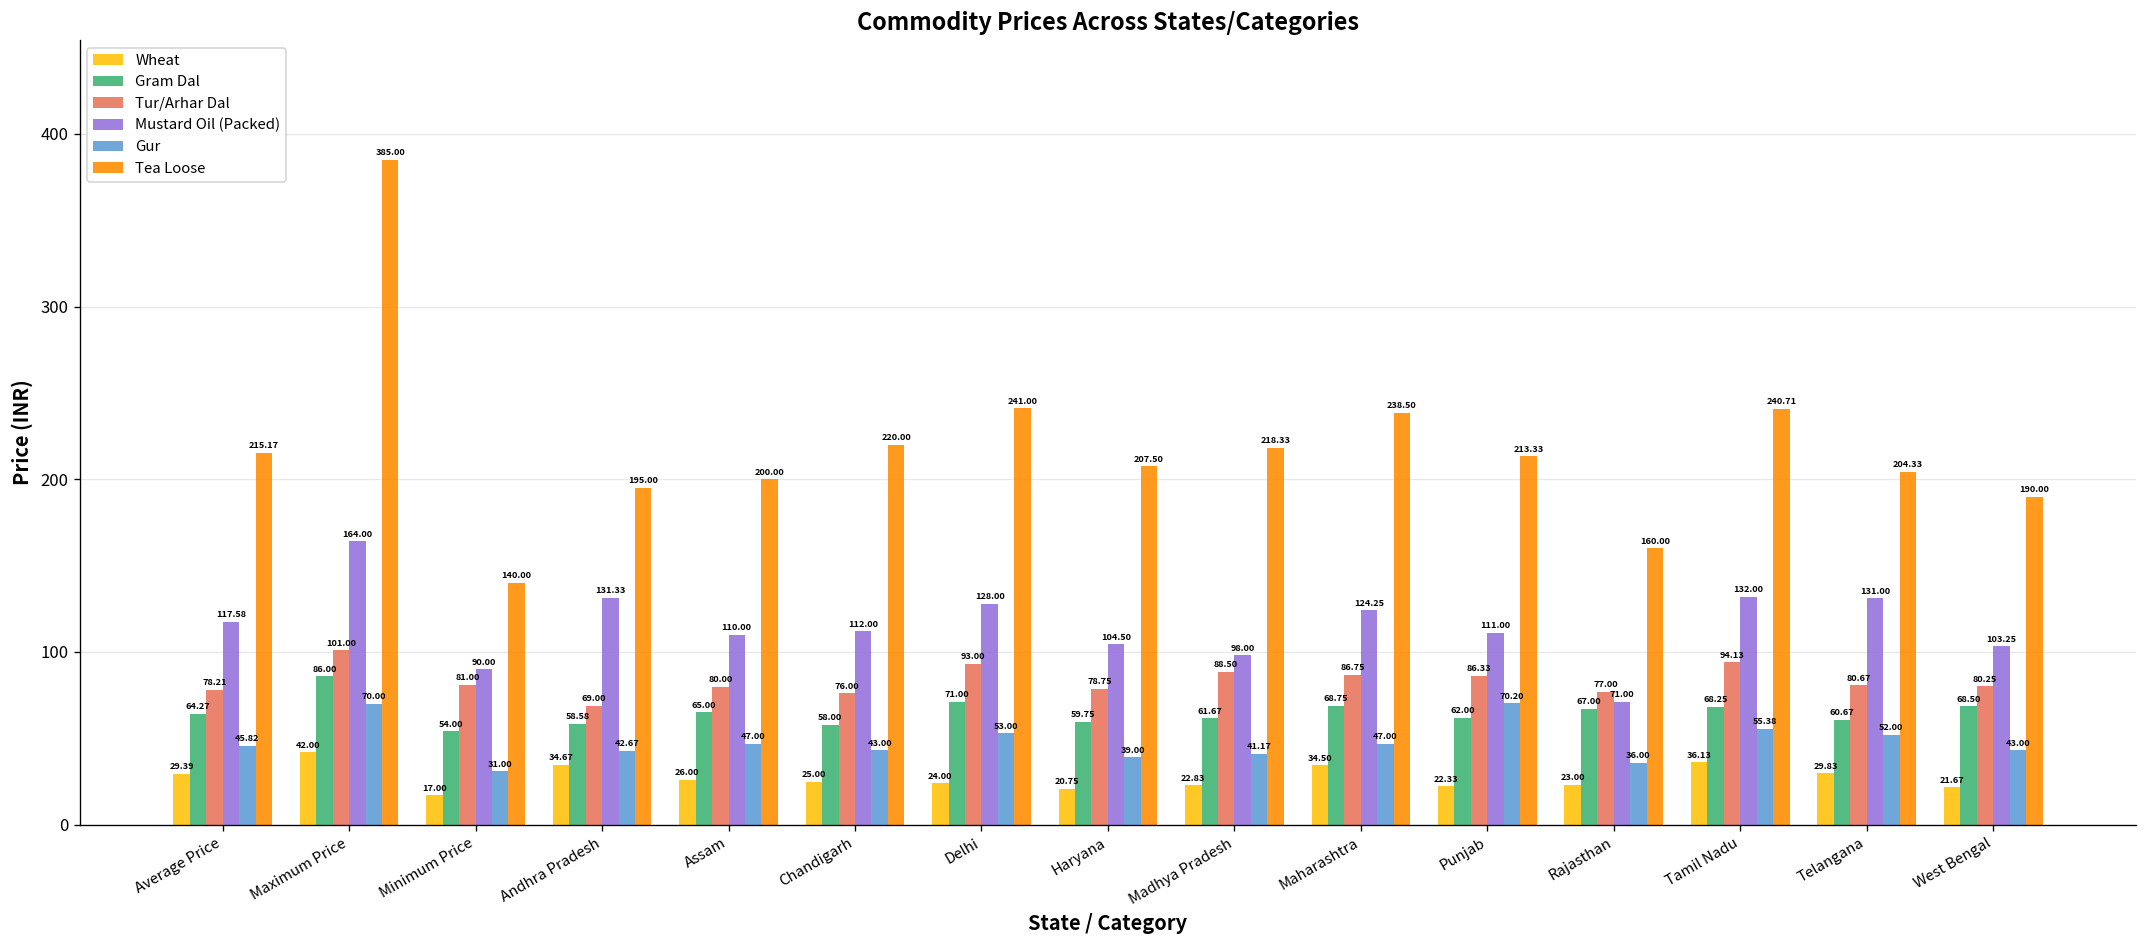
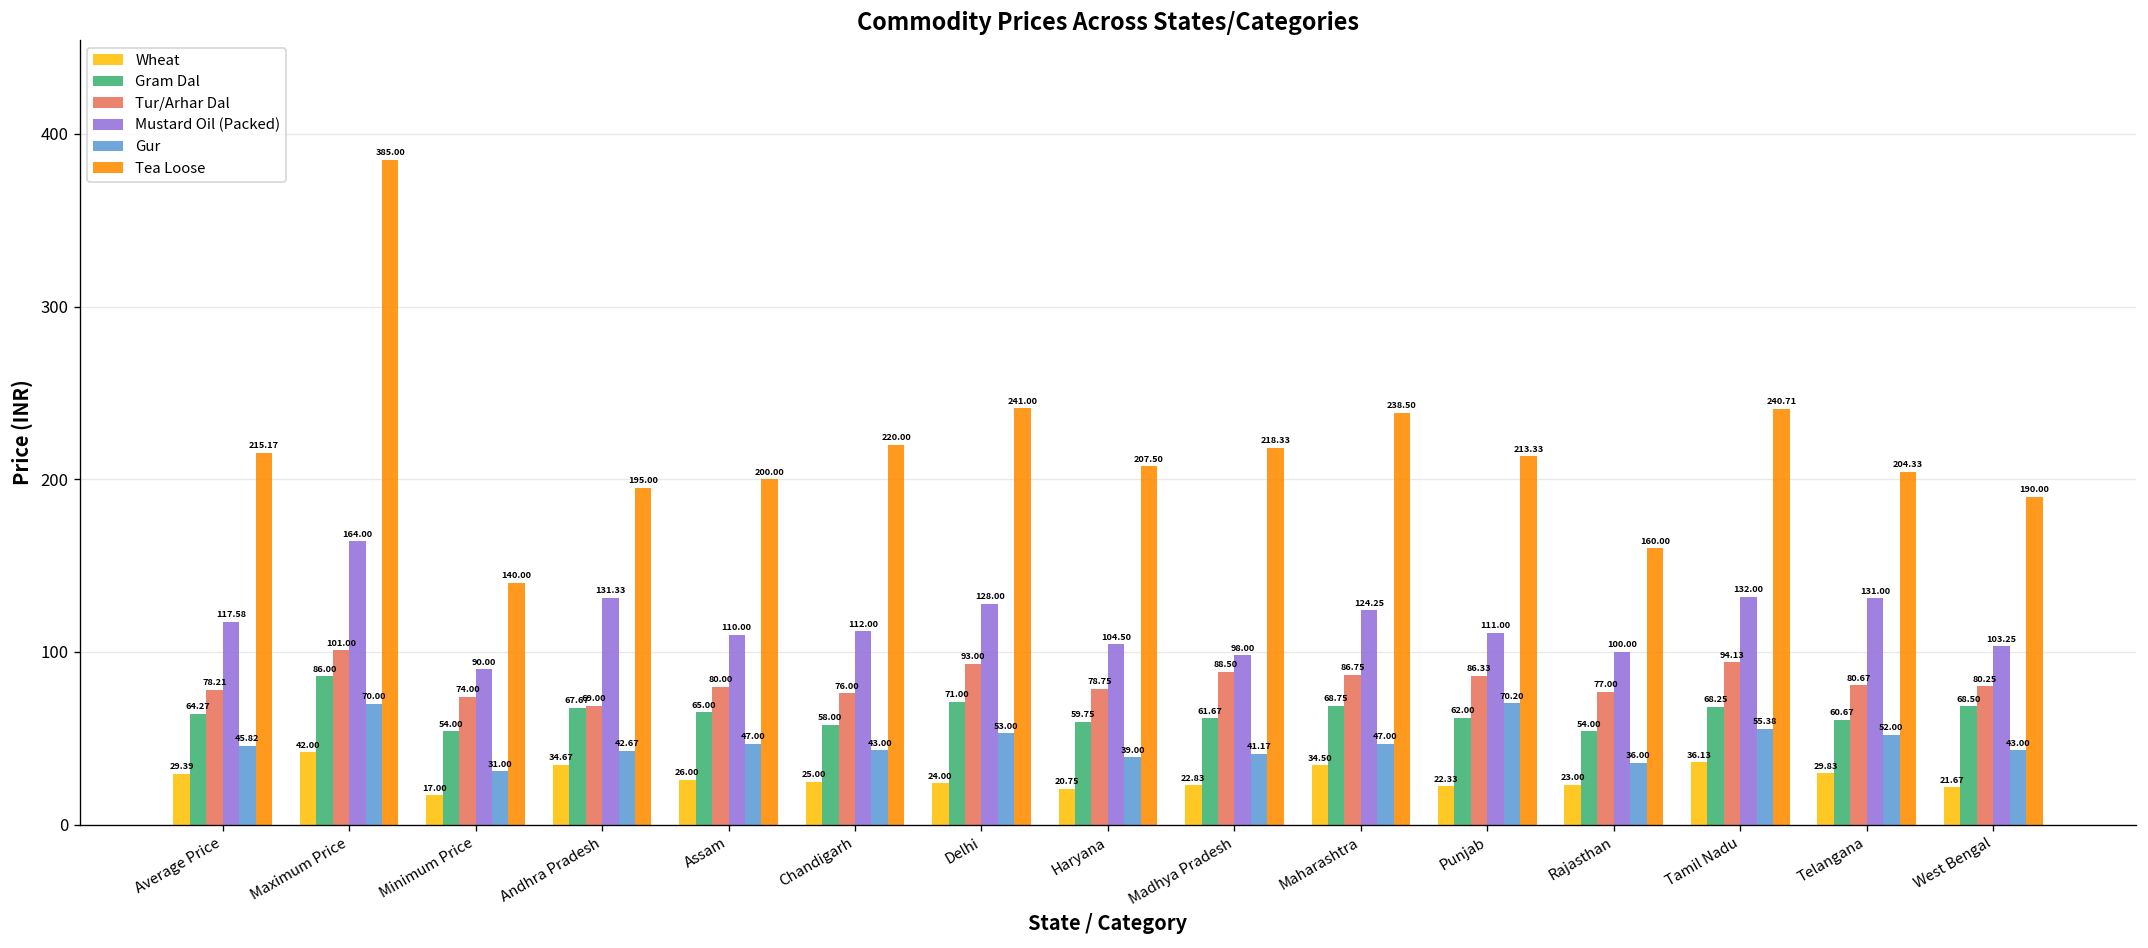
  {
    "Gram Dal": {
      "Average Price": 64.27,
      "Maximum Price": 86.00,
      "Minimum Price": 54.00,
-     "Andhra Pradesh": 58.58,
+     "Andhra Pradesh": 67.67,
      "Assam": 65.00,
      "Chandigarh": 58.00,
      "Delhi": 71.00,
      "Haryana": 59.75,
      "Madhya Pradesh": 61.67,
      "Maharashtra": 68.75,
      "Punjab": 62.00,
-     "Rajasthan": 67.00,
+     "Rajasthan": 54.00,
      "Tamil Nadu": 68.25,
      "Telangana": 60.67,
      "West Bengal": 68.50
    },
    "Tur/Arhar Dal": {
      "Average Price": 78.21,
      "Maximum Price": 101.00,
-     "Minimum Price": 81.00,
+     "Minimum Price": 74.00,
      "Andhra Pradesh": 69.00,
      "Assam": 80.00,
      "Chandigarh": 76.00,
      "Delhi": 93.00,
      "Haryana": 78.75,
      "Madhya Pradesh": 88.50,
      "Maharashtra": 86.75,
      "Punjab": 86.33,
      "Rajasthan": 77.00,
      "Tamil Nadu": 94.13,
      "Telangana": 80.67,
      "West Bengal": 80.25
    },
    "Mustard Oil (Packed)": {
      "Average Price": 117.58,
      "Maximum Price": 164.00,
      "Minimum Price": 90.00,
      "Andhra Pradesh": 131.33,
      "Assam": 110.00,
      "Chandigarh": 112.00,
      "Delhi": 128.00,
      "Haryana": 104.50,
      "Madhya Pradesh": 98.00,
      "Maharashtra": 124.25,
      "Punjab": 111.00,
-     "Rajasthan": 71.00,
+     "Rajasthan": 100.00,
      "Tamil Nadu": 132.00,
      "Telangana": 131.00,
      "West Bengal": 103.25
    },
    "Gur": {
      "Average Price": 45.82,
      "Maximum Price": 70.00,
      "Minimum Price": 31.00,
      "Andhra Pradesh": 42.67,
      "Assam": 47.00,
      "Chandigarh": 43.00,
      "Delhi": 53.00,
      "Haryana": 39.00,
      "Madhya Pradesh": 41.17,
      "Maharashtra": 47.00,
      "Punjab": 70.20,
      "Rajasthan": 36.00,
      "Tamil Nadu": 55.38,
      "Telangana": 52.00,
      "West Bengal": 43.00
    }
  }
